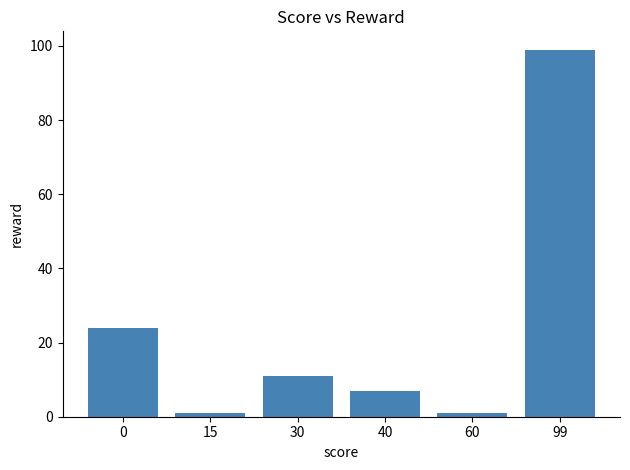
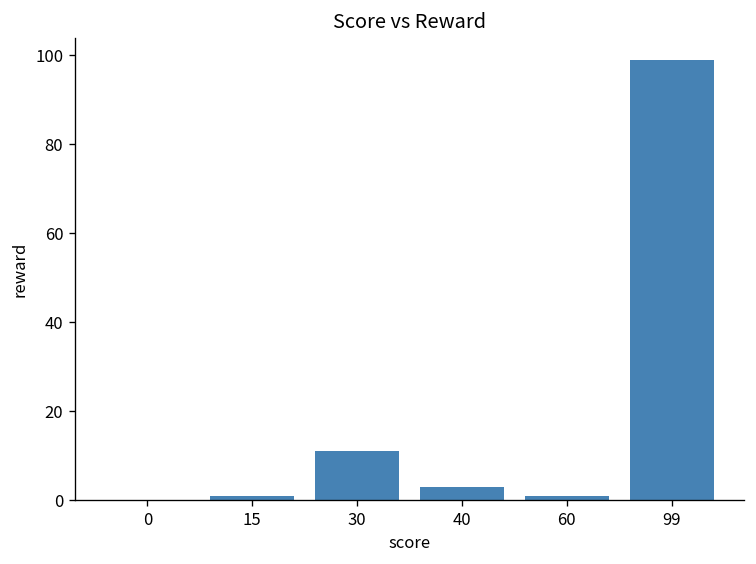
  {
-   "0": 24,
+   "0": 0,
    "15": 1,
    "30": 11,
-   "40": 7,
+   "40": 3,
    "60": 1,
    "99": 99
  }
